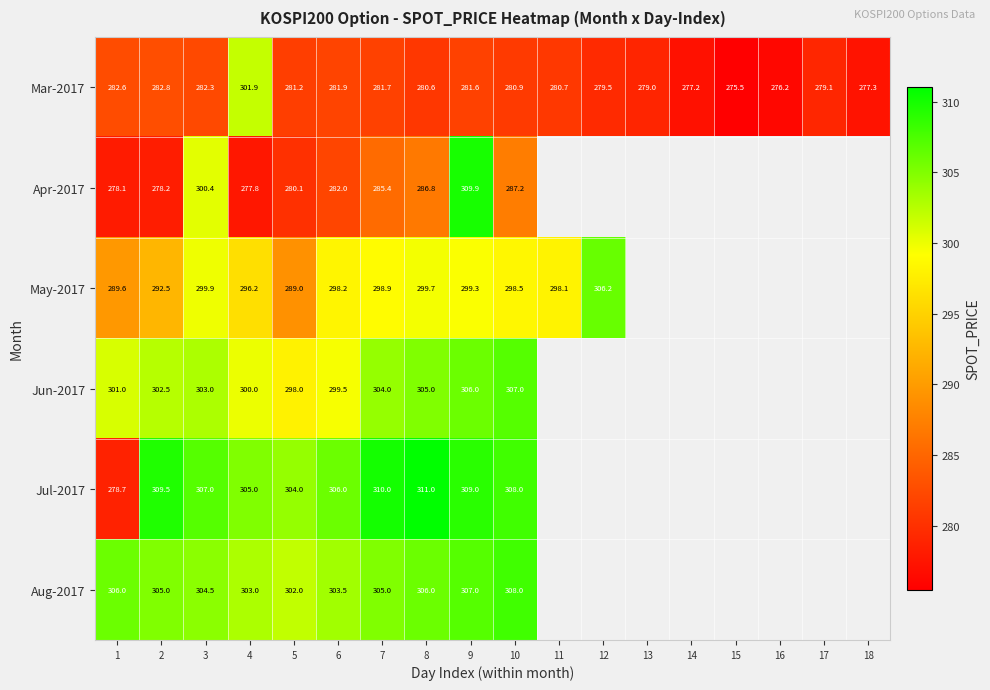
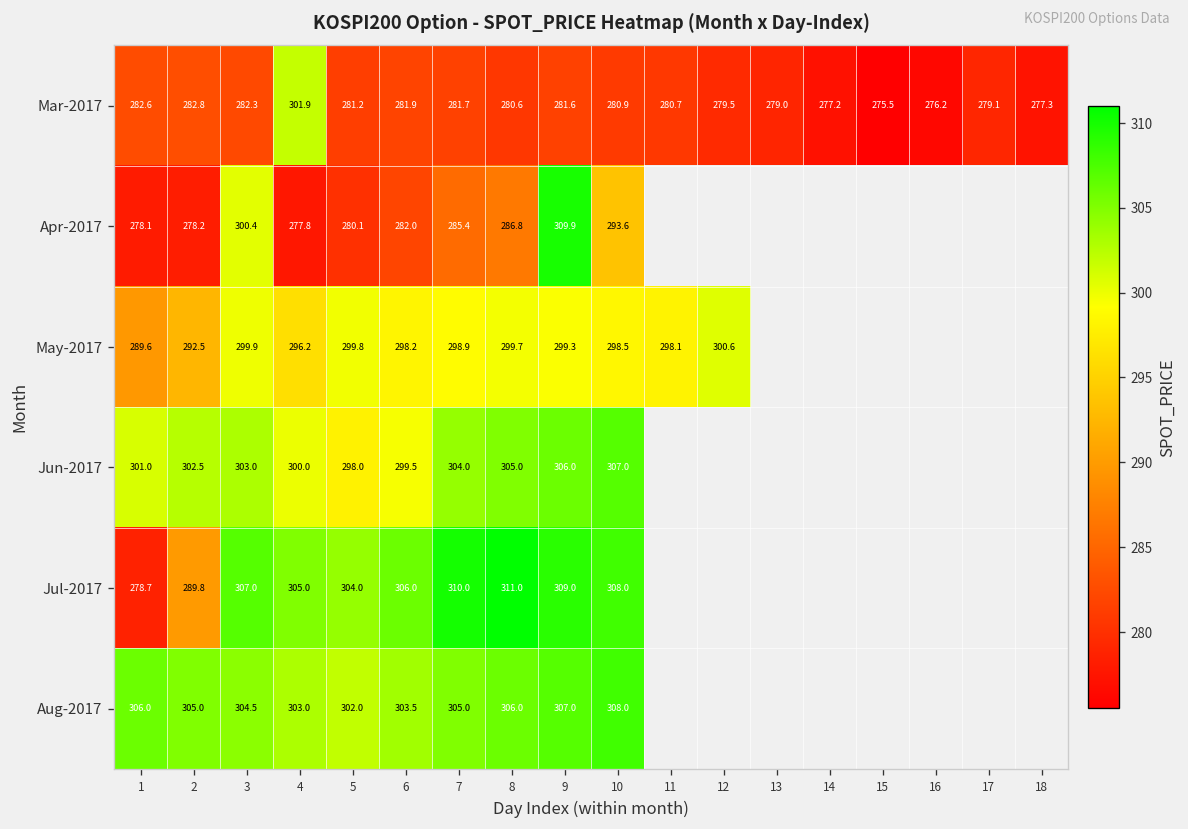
  {
    "Mar-2017": {
      "1": 282.6,
      "2": 282.8,
      "3": 282.3,
      "4": 301.9,
      "5": 281.2,
      "6": 281.9,
      "7": 281.7,
      "8": 280.6,
      "9": 281.6,
      "10": 280.9,
      "11": 280.7,
      "12": 279.5,
      "13": 279.0,
      "14": 277.2,
      "15": 275.5,
      "16": 276.2,
      "17": 279.1,
      "18": 277.3
    },
    "Apr-2017": {
      "1": 278.1,
      "2": 278.2,
      "3": 300.4,
      "4": 277.8,
      "5": 280.1,
      "6": 282.0,
      "7": 285.4,
      "8": 286.8,
      "9": 309.9,
-     "10": 287.2
+     "10": 293.6
    },
    "May-2017": {
      "1": 289.6,
      "2": 292.5,
      "3": 299.9,
      "4": 296.2,
-     "5": 289.0,
+     "5": 299.8,
      "6": 298.2,
      "7": 298.9,
      "8": 299.7,
      "9": 299.3,
      "10": 298.5,
      "11": 298.1,
-     "12": 306.2
+     "12": 300.6
    },
    "Jun-2017": {
      "1": 301.0,
      "2": 302.5,
      "3": 303.0,
      "4": 300.0,
      "5": 298.0,
      "6": 299.5,
      "7": 304.0,
      "8": 305.0,
      "9": 306.0,
      "10": 307.0
    },
    "Jul-2017": {
      "1": 278.7,
-     "2": 309.5,
+     "2": 289.8,
      "3": 307.0,
      "4": 305.0,
      "5": 304.0,
      "6": 306.0,
      "7": 310.0,
      "8": 311.0,
      "9": 309.0,
      "10": 308.0
    },
    "Aug-2017": {
      "1": 306.0,
      "2": 305.0,
      "3": 304.5,
      "4": 303.0,
      "5": 302.0,
      "6": 303.5,
      "7": 305.0,
      "8": 306.0,
      "9": 307.0,
      "10": 308.0
    }
  }
